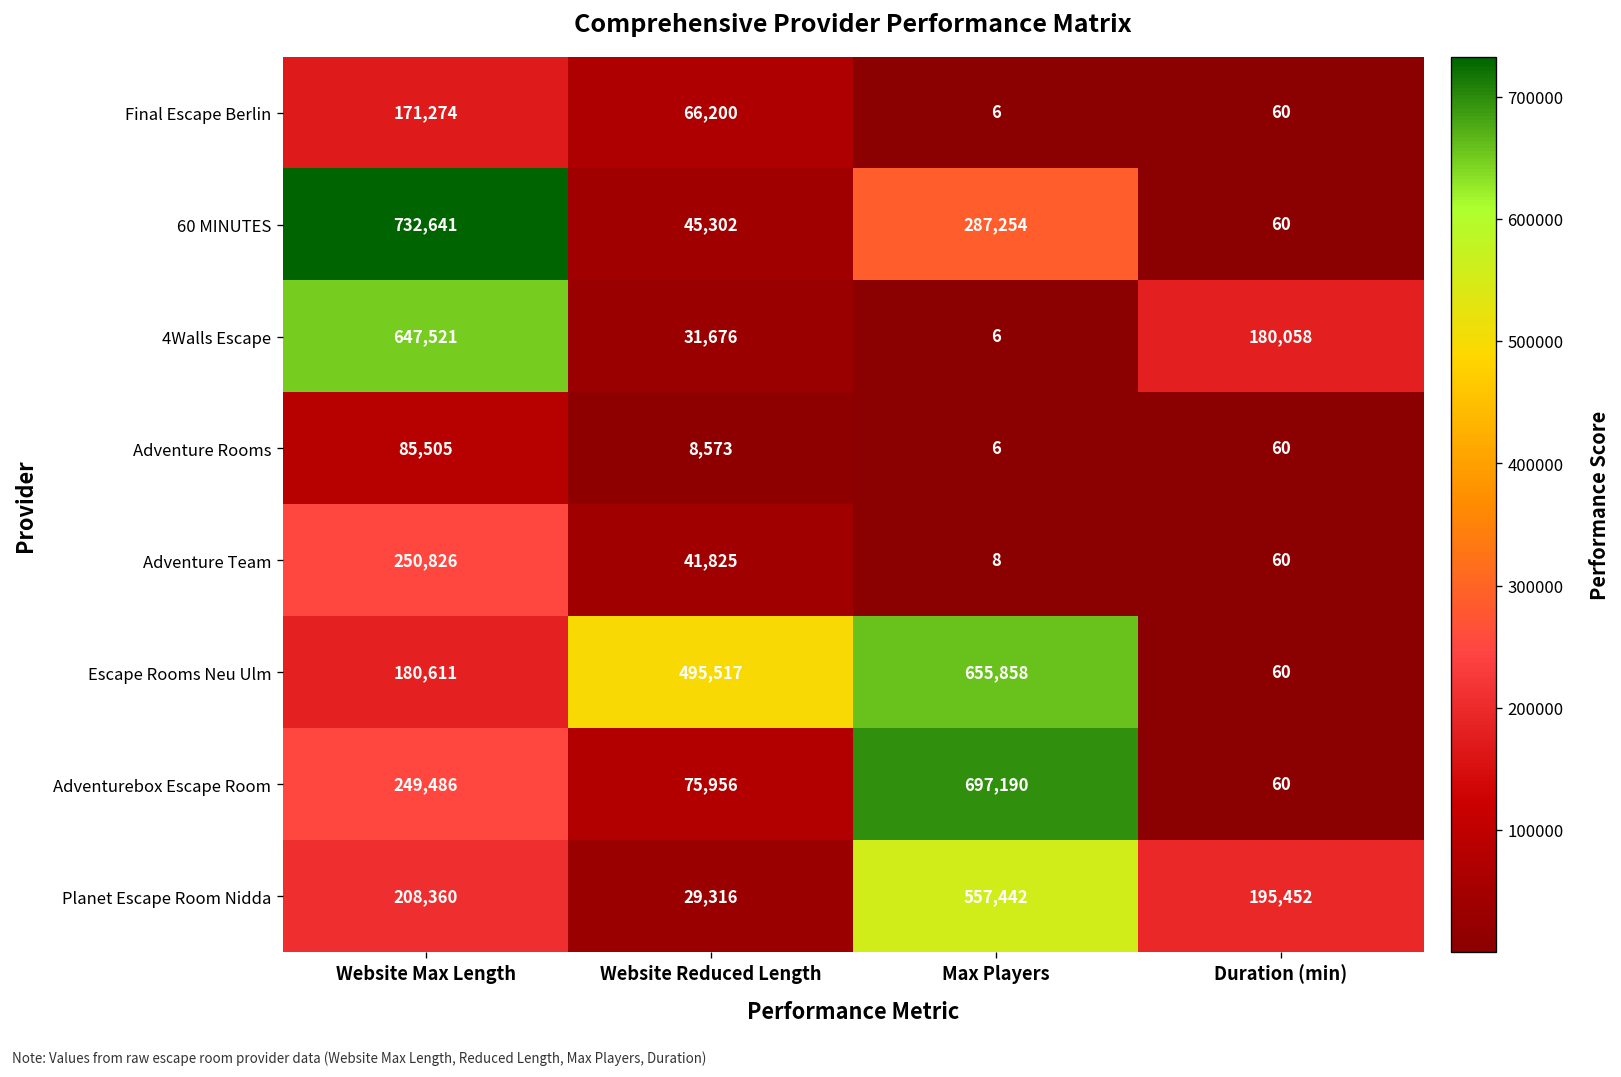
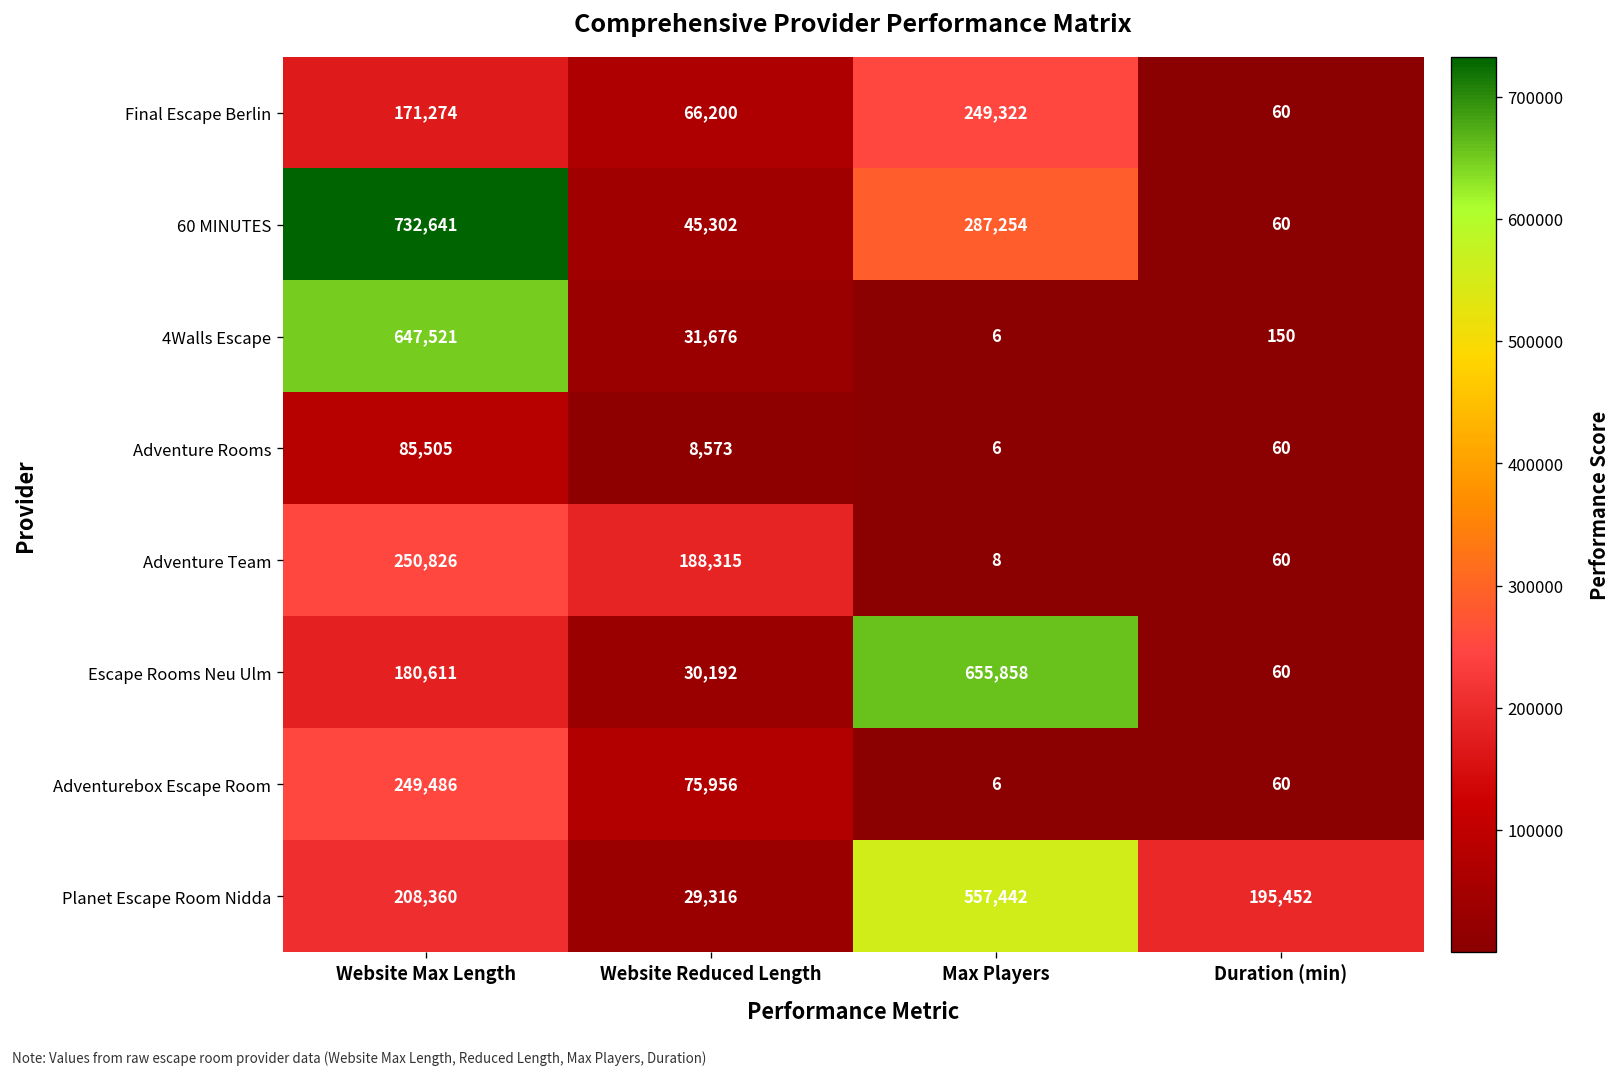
  {
    "Final Escape Berlin": {
      "Website Max Length": "171,274",
      "Website Reduced Length": "66,200",
-     "Max Players": "6",
+     "Max Players": "249,322",
      "Duration (min)": "60"
    },
    "60 MINUTES": {
      "Website Max Length": "732,641",
      "Website Reduced Length": "45,302",
      "Max Players": "287,254",
      "Duration (min)": "60"
    },
    "4Walls Escape": {
      "Website Max Length": "647,521",
      "Website Reduced Length": "31,676",
      "Max Players": "6",
-     "Duration (min)": "180,058"
+     "Duration (min)": "150"
    },
    "Adventure Rooms": {
      "Website Max Length": "85,505",
      "Website Reduced Length": "8,573",
      "Max Players": "6",
      "Duration (min)": "60"
    },
    "Adventure Team": {
      "Website Max Length": "250,826",
-     "Website Reduced Length": "41,825",
+     "Website Reduced Length": "188,315",
      "Max Players": "8",
      "Duration (min)": "60"
    },
    "Escape Rooms Neu Ulm": {
      "Website Max Length": "180,611",
-     "Website Reduced Length": "495,517",
+     "Website Reduced Length": "30,192",
      "Max Players": "655,858",
      "Duration (min)": "60"
    },
    "Adventurebox Escape Room": {
      "Website Max Length": "249,486",
      "Website Reduced Length": "75,956",
-     "Max Players": "697,190",
+     "Max Players": "6",
      "Duration (min)": "60"
    },
    "Planet Escape Room Nidda": {
      "Website Max Length": "208,360",
      "Website Reduced Length": "29,316",
      "Max Players": "557,442",
      "Duration (min)": "195,452"
    }
  }
